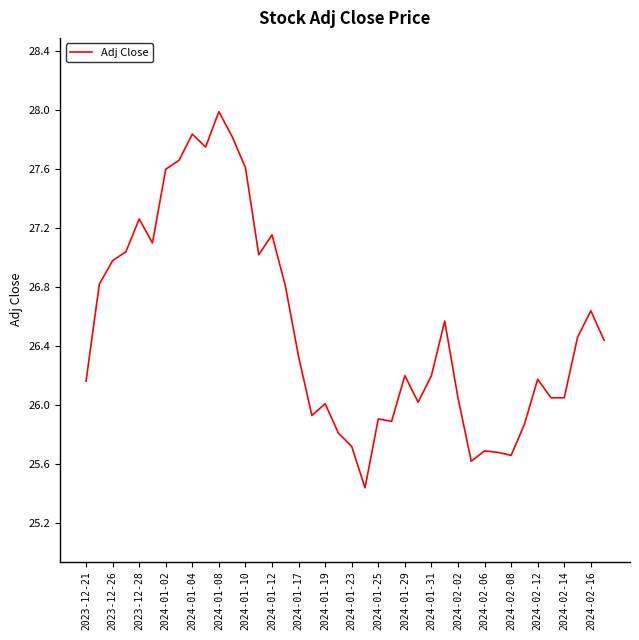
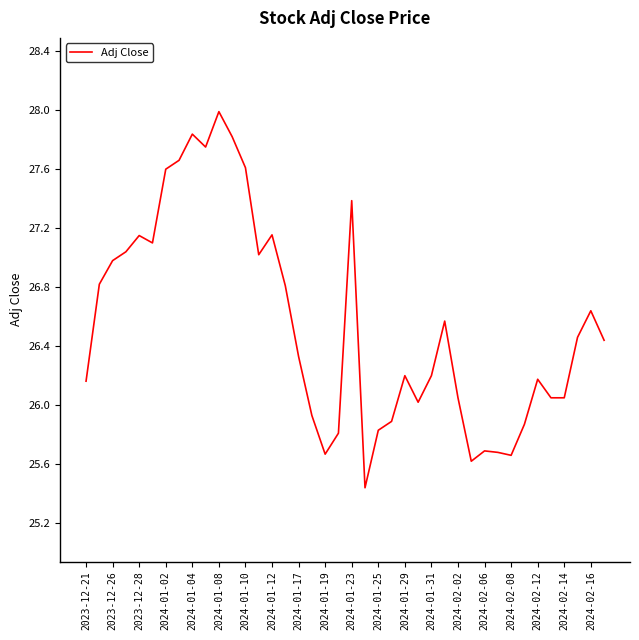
  {
    "2023-12-21": 26.16,
    "2023-12-26": 26.98,
-   "2023-12-28": 27.26,
+   "2023-12-28": 27.15,
    "2024-01-02": 27.60,
    "2024-01-04": 27.84,
    "2024-01-08": 27.99,
    "2024-01-10": 27.61,
    "2024-01-12": 27.15,
    "2024-01-17": 26.33,
-   "2024-01-19": 26.01,
-   "2024-01-23": 25.72,
-   "2024-01-25": 25.91,
+   "2024-01-19": 25.67,
+   "2024-01-23": 27.39,
+   "2024-01-25": 25.83,
    "2024-01-29": 26.20,
    "2024-01-31": 26.20,
    "2024-02-02": 26.05,
    "2024-02-06": 25.69,
    "2024-02-08": 25.66,
    "2024-02-12": 26.18,
    "2024-02-14": 26.05,
    "2024-02-16": 26.64
  }
